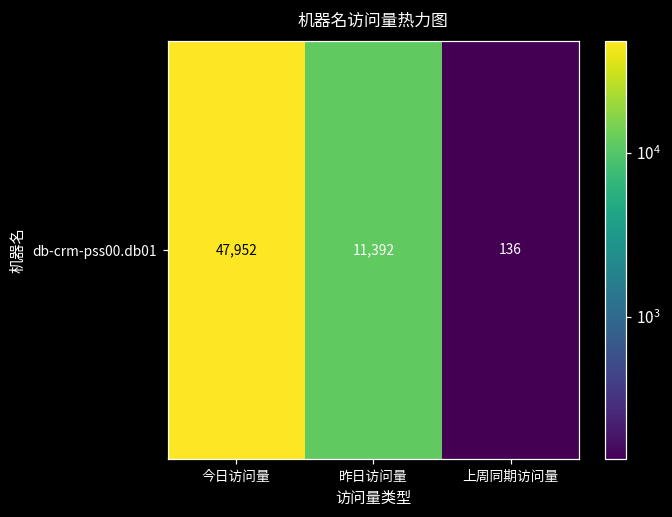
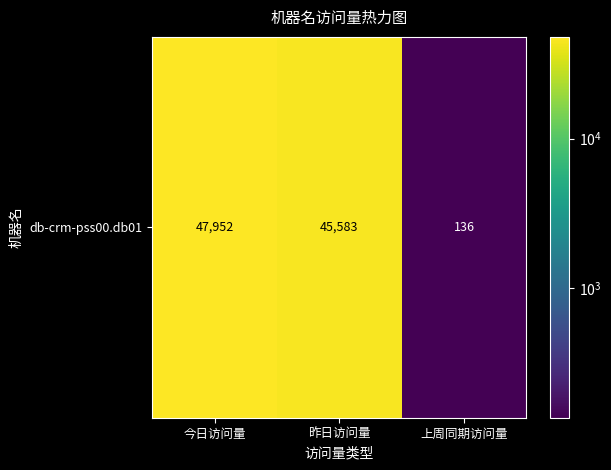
  {
    "db-crm-pss00.db01": {
      "今日访问量": "47,952",
-     "昨日访问量": "11,392",
+     "昨日访问量": "45,583",
      "上周同期访问量": "136"
    }
  }
